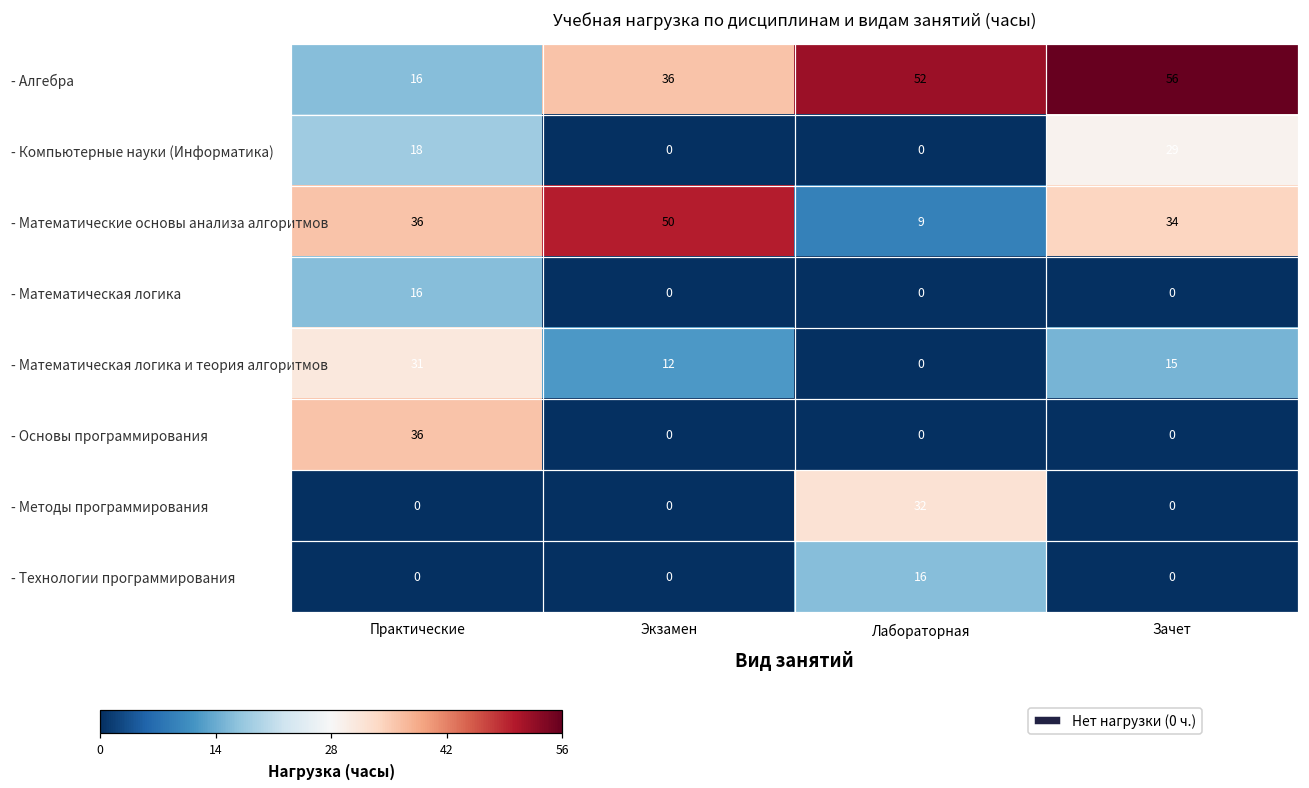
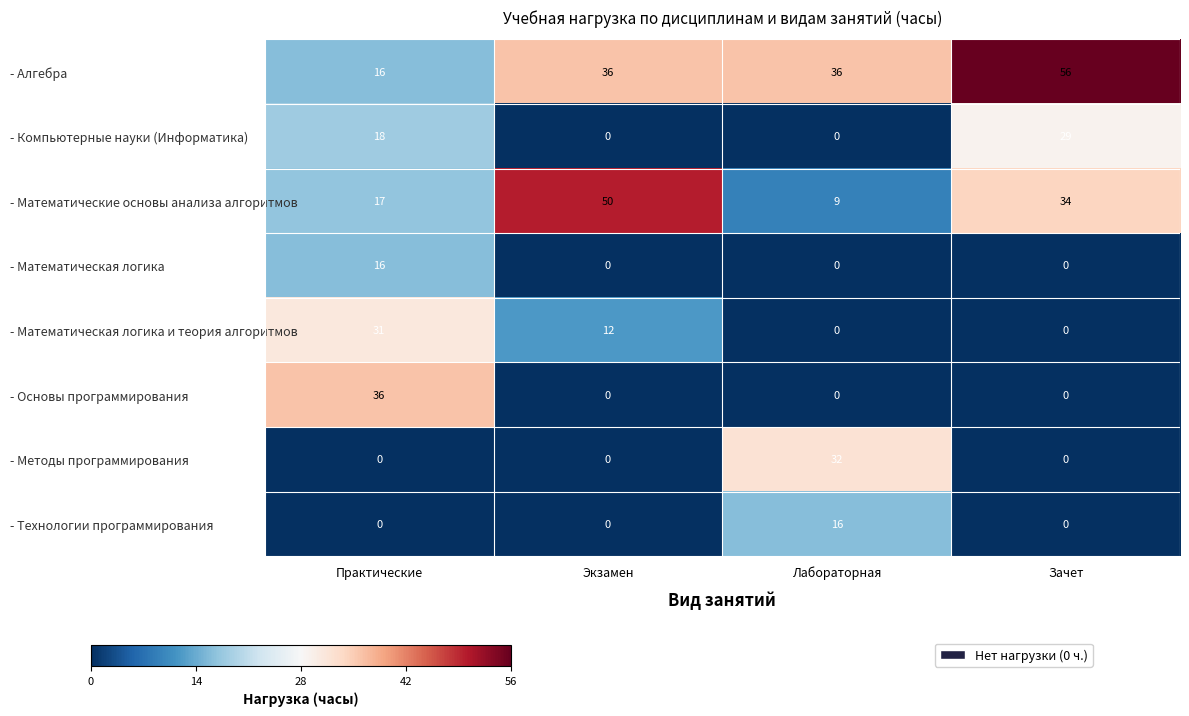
  {
    "- Алгебра": {
      "Практические": 16,
      "Экзамен": 36,
-     "Лабораторная": 52,
+     "Лабораторная": 36,
      "Зачет": 56
    },
    "- Компьютерные науки (Информатика)": {
      "Практические": 18,
      "Экзамен": 0,
      "Лабораторная": 0
    },
    "- Математические основы анализа алгоритмов": {
-     "Практические": 36,
+     "Практические": 17,
      "Экзамен": 50,
      "Лабораторная": 9,
      "Зачет": 34
    },
    "- Математическая логика": {
      "Практические": 16,
      "Экзамен": 0,
      "Лабораторная": 0,
      "Зачет": 0
    },
    "- Математическая логика и теория алгоритмов": {
      "Экзамен": 12,
      "Лабораторная": 0,
-     "Зачет": 15
+     "Зачет": 0
    },
    "- Основы программирования": {
      "Практические": 36,
      "Экзамен": 0,
      "Лабораторная": 0,
      "Зачет": 0
    },
    "- Методы программирования": {
      "Практические": 0,
      "Экзамен": 0,
      "Зачет": 0
    },
    "- Технологии программирования": {
      "Практические": 0,
      "Экзамен": 0,
      "Лабораторная": 16,
      "Зачет": 0
    }
  }
